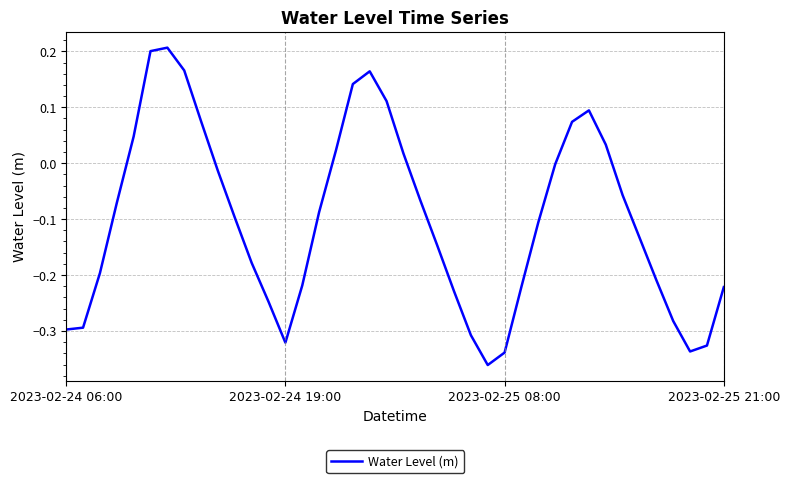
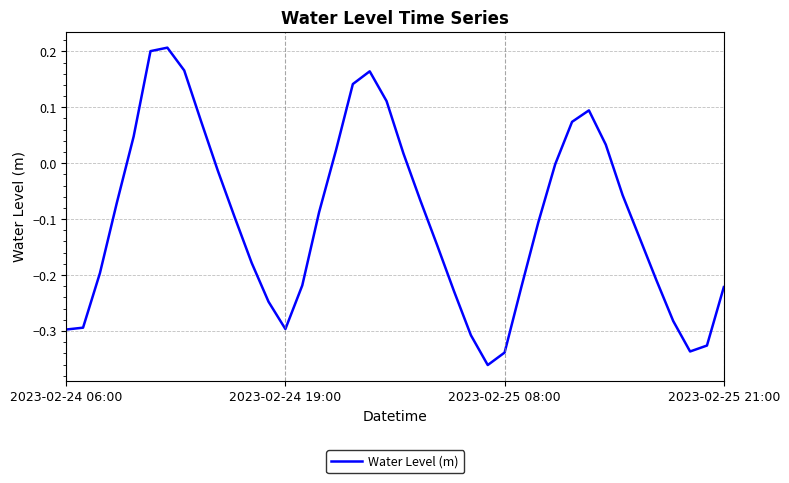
  {
    "2023-02-24 06:00": -0.30,
-   "2023-02-24 19:00": -0.32,
+   "2023-02-24 19:00": -0.30,
    "2023-02-25 08:00": -0.34,
    "2023-02-25 21:00": -0.22
  }
